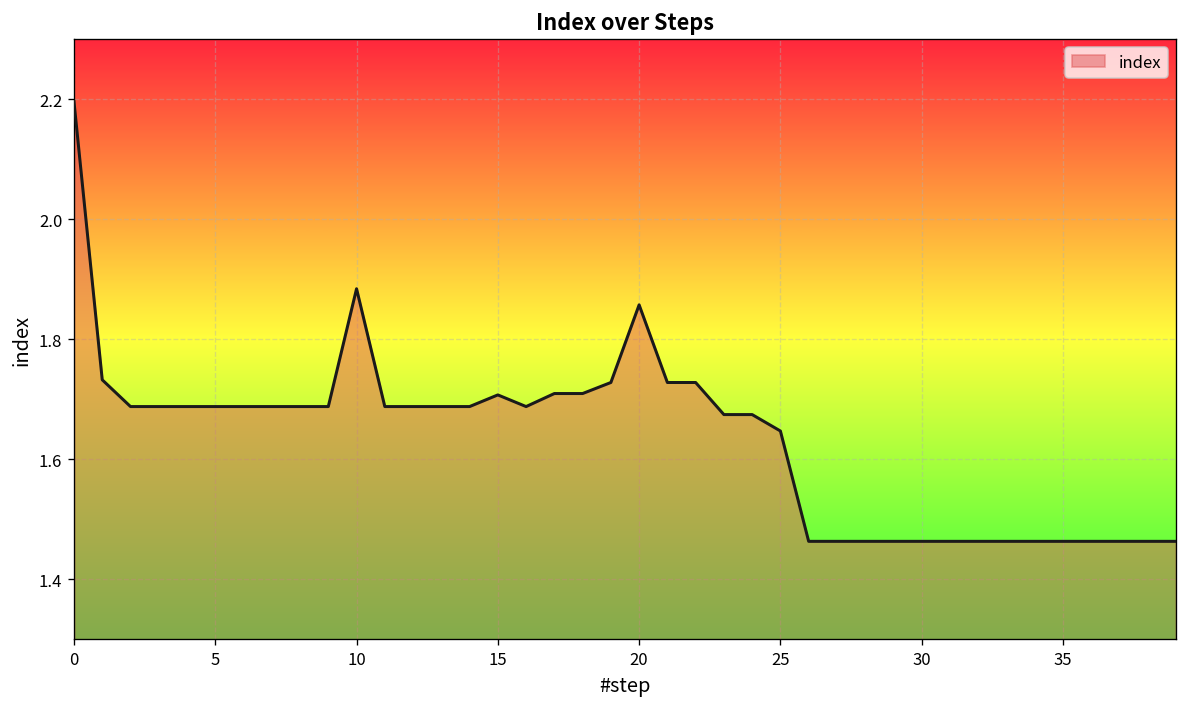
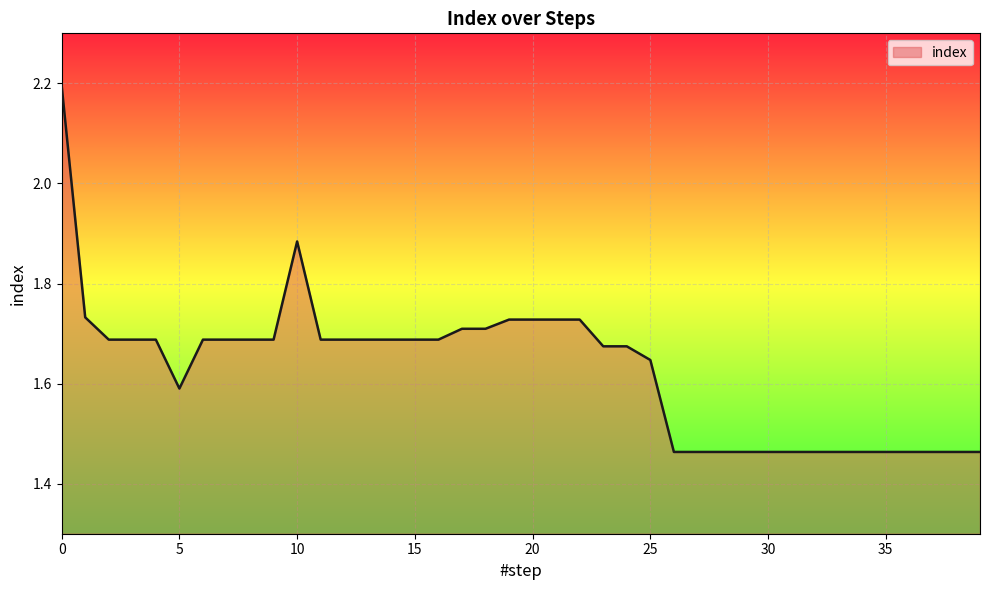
  {
    "0": 2.20,
-   "5": 1.69,
+   "5": 1.59,
    "10": 1.88,
-   "15": 1.71,
-   "20": 1.86,
+   "15": 1.69,
+   "20": 1.73,
    "25": 1.65,
    "30": 1.46,
    "35": 1.46
  }
